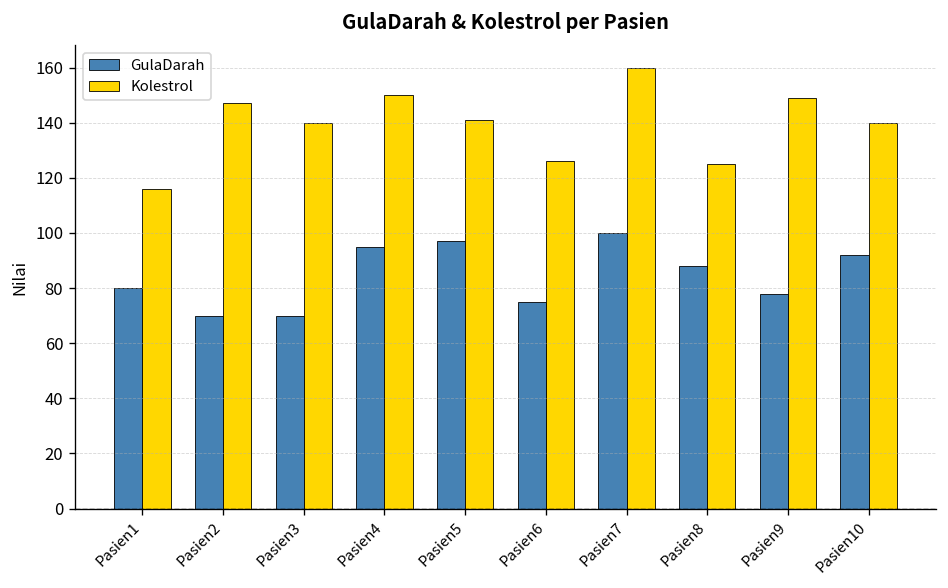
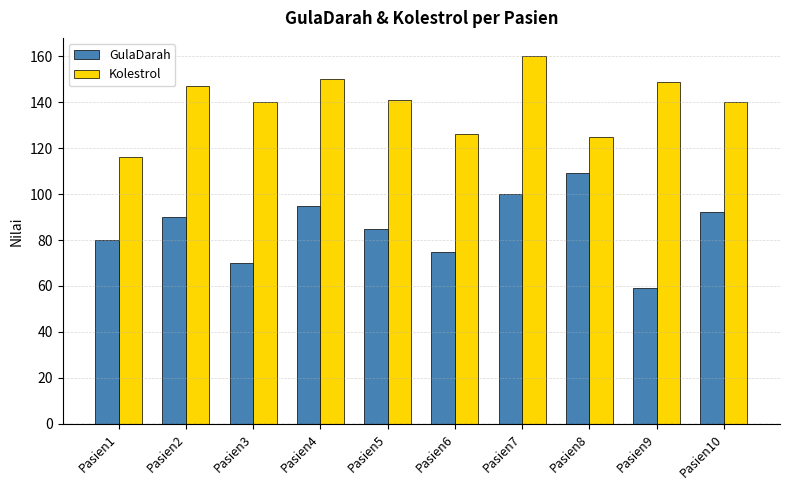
  {
    "GulaDarah": {
      "Pasien1": 80,
-     "Pasien2": 70,
+     "Pasien2": 90,
      "Pasien3": 70,
      "Pasien4": 95,
-     "Pasien5": 97,
+     "Pasien5": 85,
      "Pasien6": 75,
      "Pasien7": 100,
-     "Pasien8": 88,
-     "Pasien9": 78,
+     "Pasien8": 109,
+     "Pasien9": 59,
      "Pasien10": 92
    },
    "Kolestrol": {
      "Pasien1": 116,
      "Pasien2": 147,
      "Pasien3": 140,
      "Pasien4": 150,
      "Pasien5": 141,
      "Pasien6": 126,
      "Pasien7": 160,
      "Pasien8": 125,
      "Pasien9": 149,
      "Pasien10": 140
    }
  }
